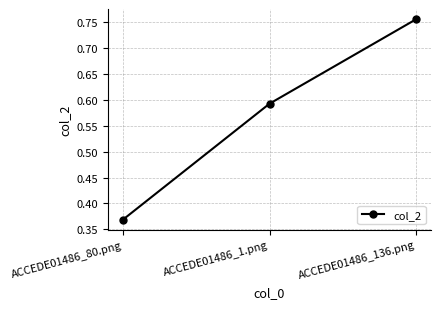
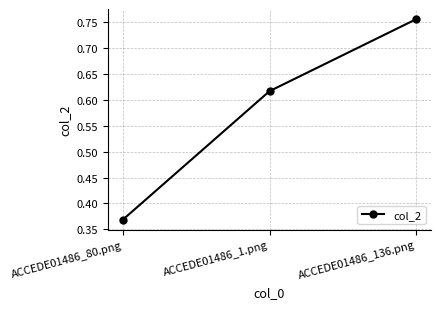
  {
    "ACCEDE01486_80.png": 0.37,
-   "ACCEDE01486_1.png": 0.59,
+   "ACCEDE01486_1.png": 0.62,
    "ACCEDE01486_136.png": 0.76
  }
